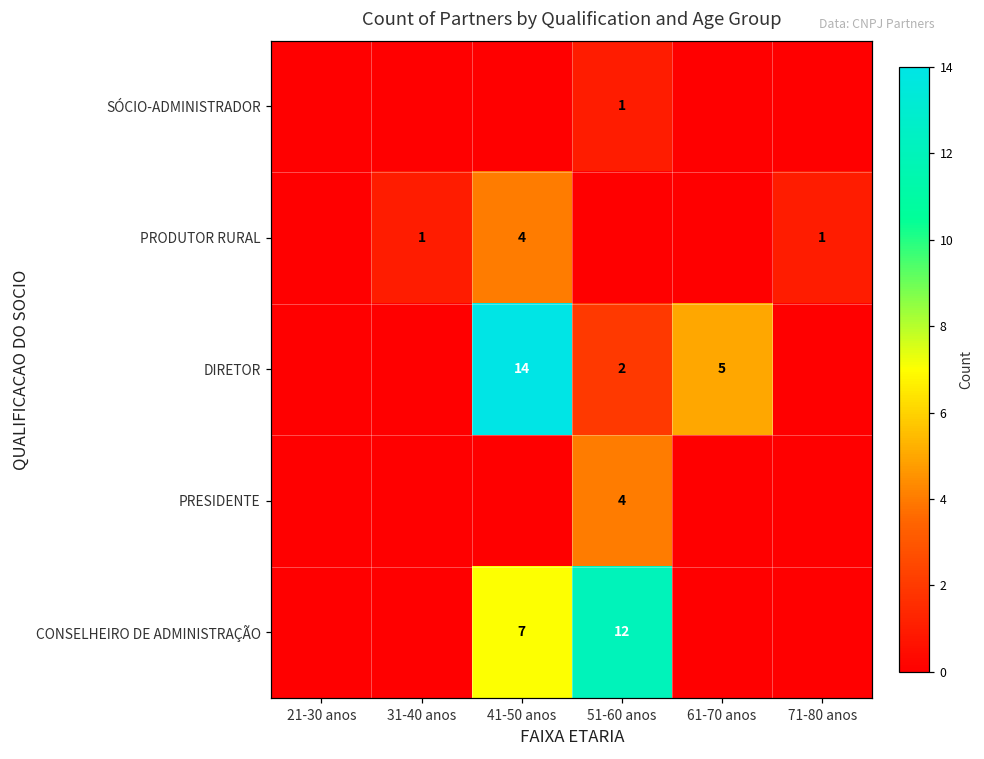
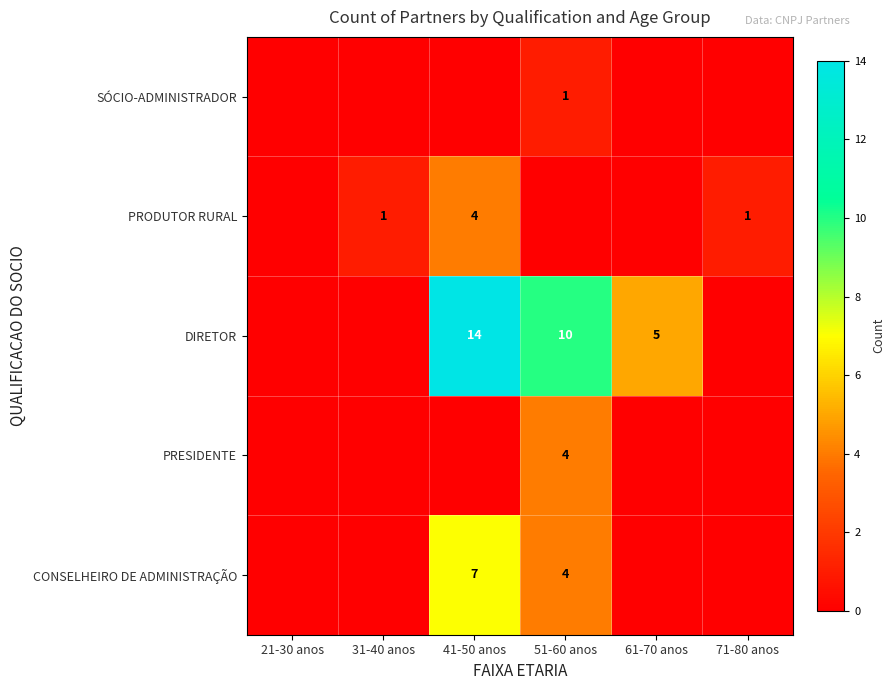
  {
    "SÓCIO-ADMINISTRADOR": {
      "51-60 anos": 1
    },
    "PRODUTOR RURAL": {
      "31-40 anos": 1,
      "41-50 anos": 4,
      "71-80 anos": 1
    },
    "DIRETOR": {
      "41-50 anos": 14,
-     "51-60 anos": 2,
+     "51-60 anos": 10,
      "61-70 anos": 5
    },
    "PRESIDENTE": {
      "51-60 anos": 4
    },
    "CONSELHEIRO DE ADMINISTRAÇÃO": {
      "41-50 anos": 7,
-     "51-60 anos": 12
+     "51-60 anos": 4
    }
  }
